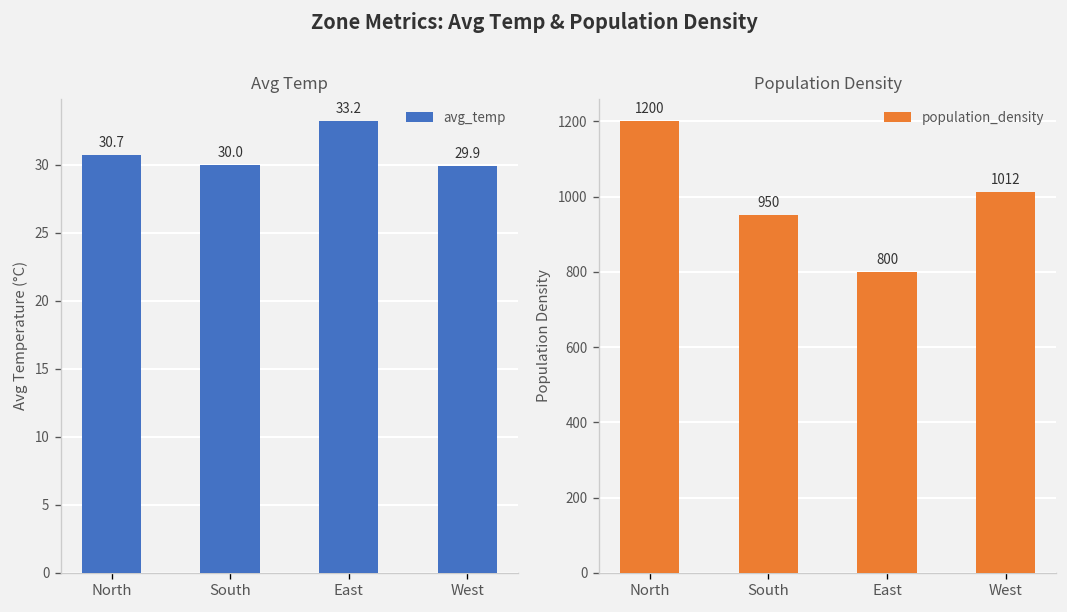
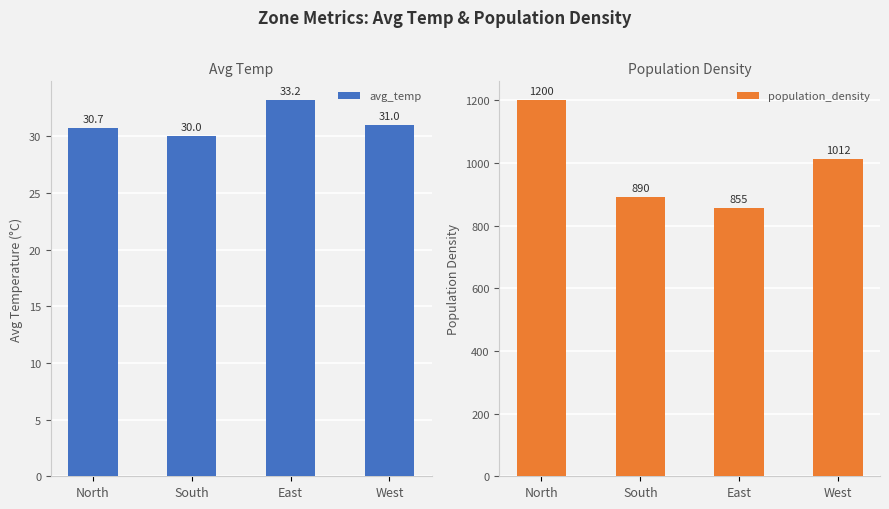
  {
    "Avg Temp": {
      "North": 30.7,
      "South": 30.0,
      "East": 33.2,
-     "West": 29.9
+     "West": 31.0
    },
    "Population Density": {
      "North": 1200,
-     "South": 950,
-     "East": 800,
+     "South": 890,
+     "East": 855,
      "West": 1012
    }
  }
